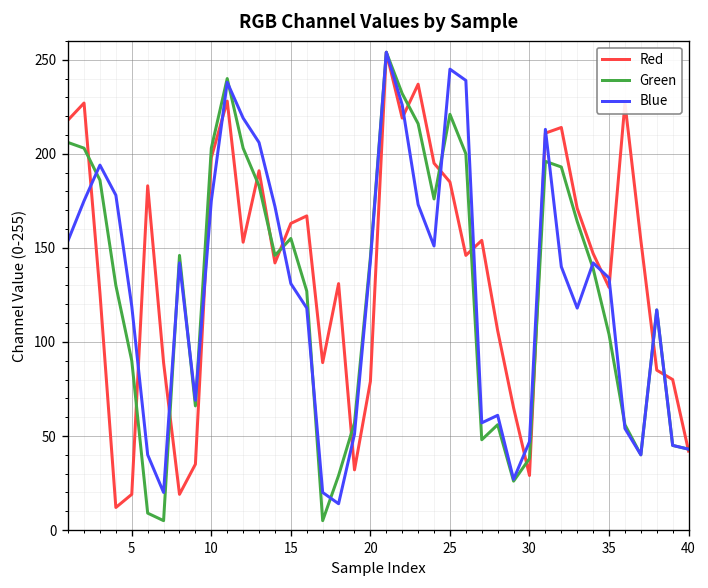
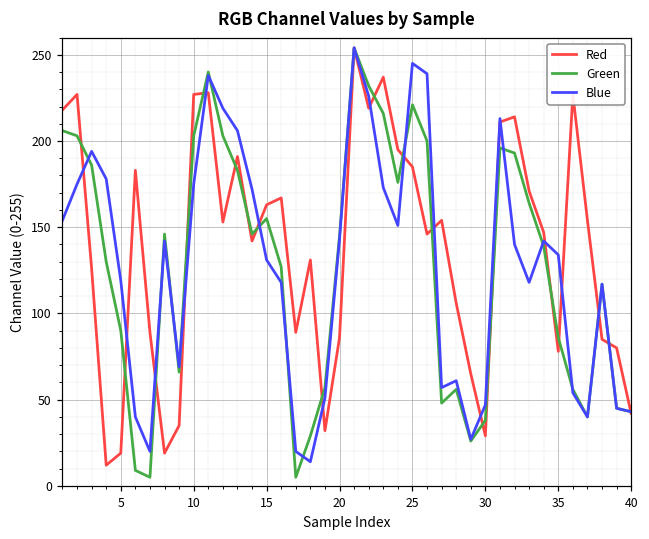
  {
    "Red": {
      "5": 19,
-     "10": 198,
+     "10": 227,
      "15": 163,
-     "20": 79,
+     "20": 86,
      "25": 185,
      "30": 29,
-     "35": 129
+     "35": 78
    },
    "Green": {
      "5": 90,
      "10": 203,
      "15": 155,
      "20": 145,
      "25": 221,
      "30": 38,
-     "35": 104
+     "35": 86
    },
    "Blue": {
      "5": 119,
      "10": 175,
      "15": 131,
      "20": 143,
      "25": 245,
      "30": 47,
      "35": 134
    }
  }
